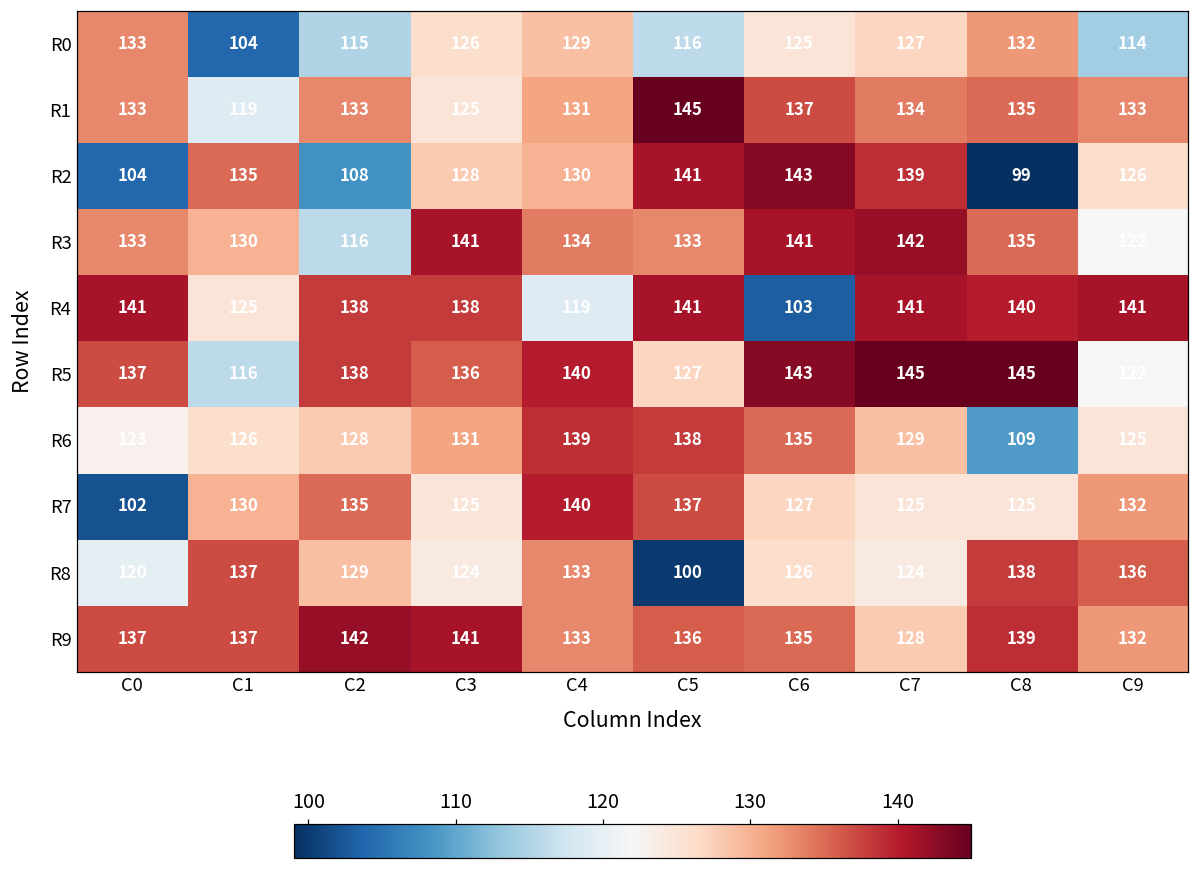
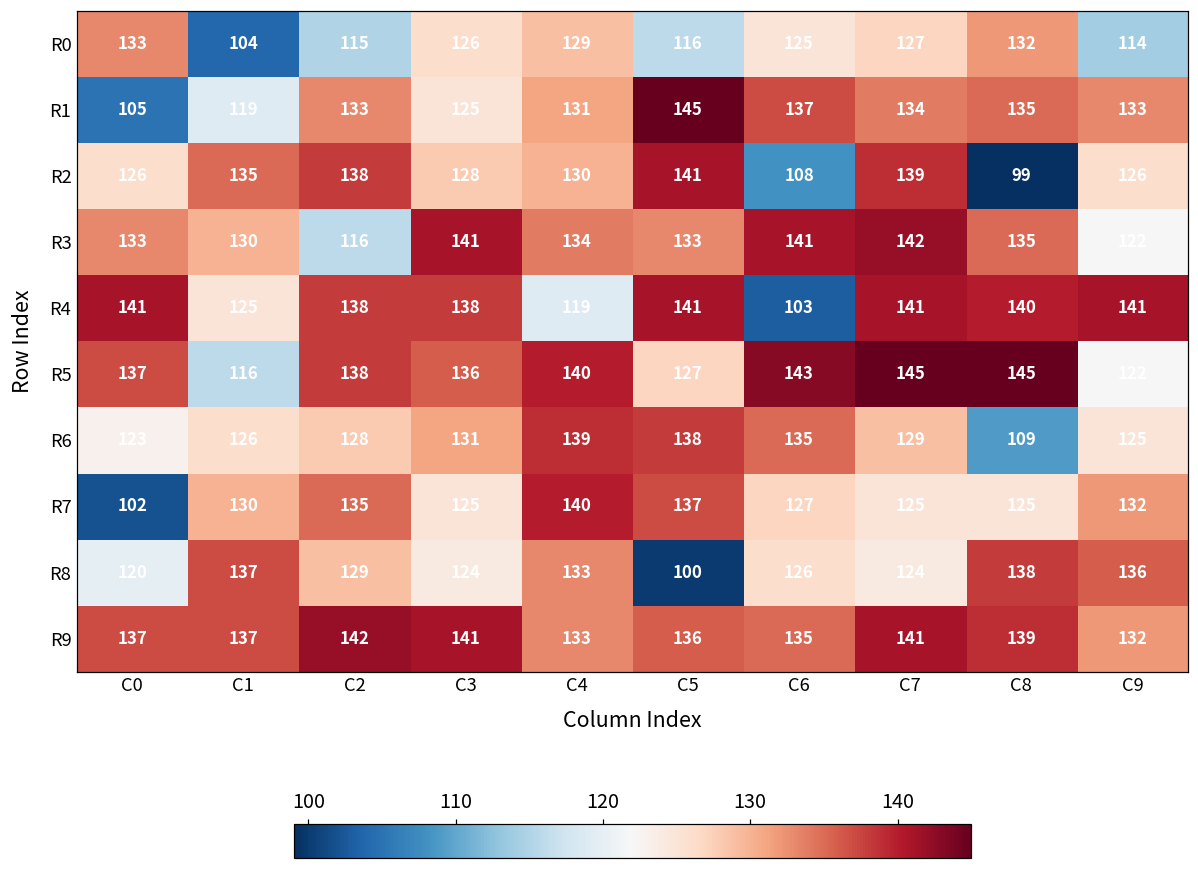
  {
    "R0": {
      "C0": 133,
      "C1": 104,
      "C2": 115,
      "C3": 126,
      "C4": 129,
      "C5": 116,
      "C7": 127,
      "C8": 132,
      "C9": 114
    },
    "R1": {
-     "C0": 133,
+     "C0": 105,
      "C2": 133,
      "C4": 131,
      "C5": 145,
      "C6": 137,
      "C7": 134,
      "C8": 135,
      "C9": 133
    },
    "R2": {
-     "C0": 104,
+     "C0": 126,
      "C1": 135,
-     "C2": 108,
+     "C2": 138,
      "C3": 128,
      "C4": 130,
      "C5": 141,
-     "C6": 143,
+     "C6": 108,
      "C7": 139,
      "C8": 99,
      "C9": 126
    },
    "R3": {
      "C0": 133,
      "C1": 130,
      "C2": 116,
      "C3": 141,
      "C4": 134,
      "C5": 133,
      "C6": 141,
      "C7": 142,
      "C8": 135
    },
    "R4": {
      "C0": 141,
      "C2": 138,
      "C3": 138,
      "C5": 141,
      "C6": 103,
      "C7": 141,
      "C8": 140,
      "C9": 141
    },
    "R5": {
      "C0": 137,
      "C1": 116,
      "C2": 138,
      "C3": 136,
      "C4": 140,
      "C5": 127,
      "C6": 143,
      "C7": 145,
      "C8": 145
    },
    "R6": {
      "C1": 126,
      "C2": 128,
      "C3": 131,
      "C4": 139,
      "C5": 138,
      "C6": 135,
      "C7": 129,
      "C8": 109
    },
    "R7": {
      "C0": 102,
      "C1": 130,
      "C2": 135,
      "C4": 140,
      "C5": 137,
      "C6": 127,
      "C9": 132
    },
    "R8": {
      "C1": 137,
      "C2": 129,
      "C4": 133,
      "C5": 100,
      "C6": 126,
      "C8": 138,
      "C9": 136
    },
    "R9": {
      "C0": 137,
      "C1": 137,
      "C2": 142,
      "C3": 141,
      "C4": 133,
      "C5": 136,
      "C6": 135,
-     "C7": 128,
+     "C7": 141,
      "C8": 139,
      "C9": 132
    }
  }
